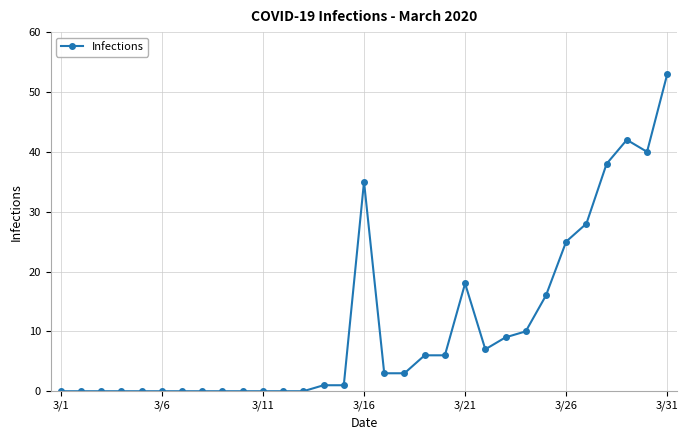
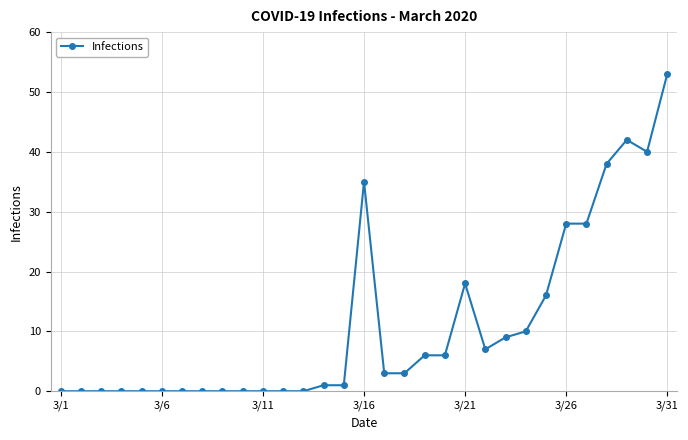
  {
    "3/1": 0,
    "3/6": 0,
    "3/11": 0,
    "3/16": 35,
    "3/21": 18,
-   "3/26": 25,
+   "3/26": 28,
    "3/31": 53
  }
